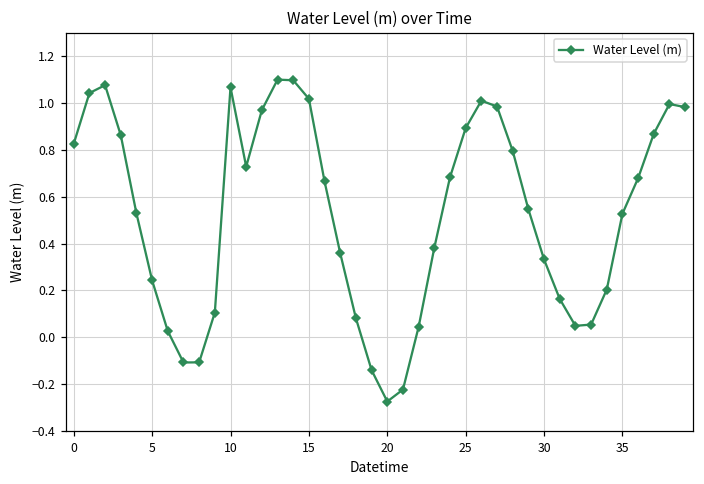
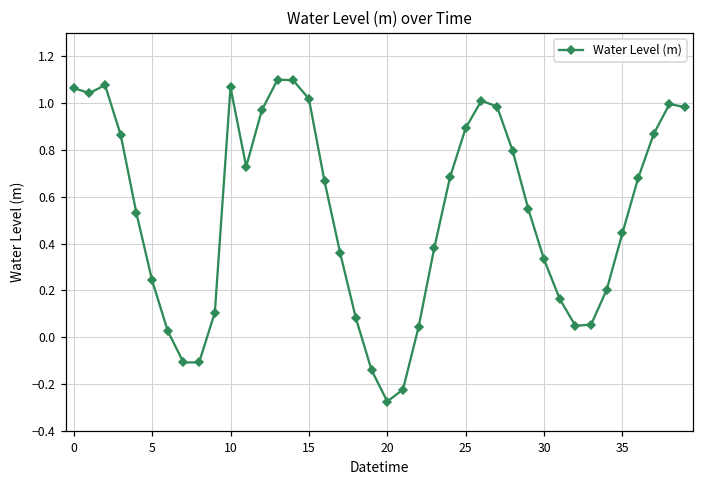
  {
-   "0": 0.83,
+   "0": 1.06,
    "5": 0.24,
    "10": 1.07,
    "15": 1.02,
    "20": -0.27,
    "25": 0.89,
    "30": 0.33,
-   "35": 0.53
+   "35": 0.45
  }
